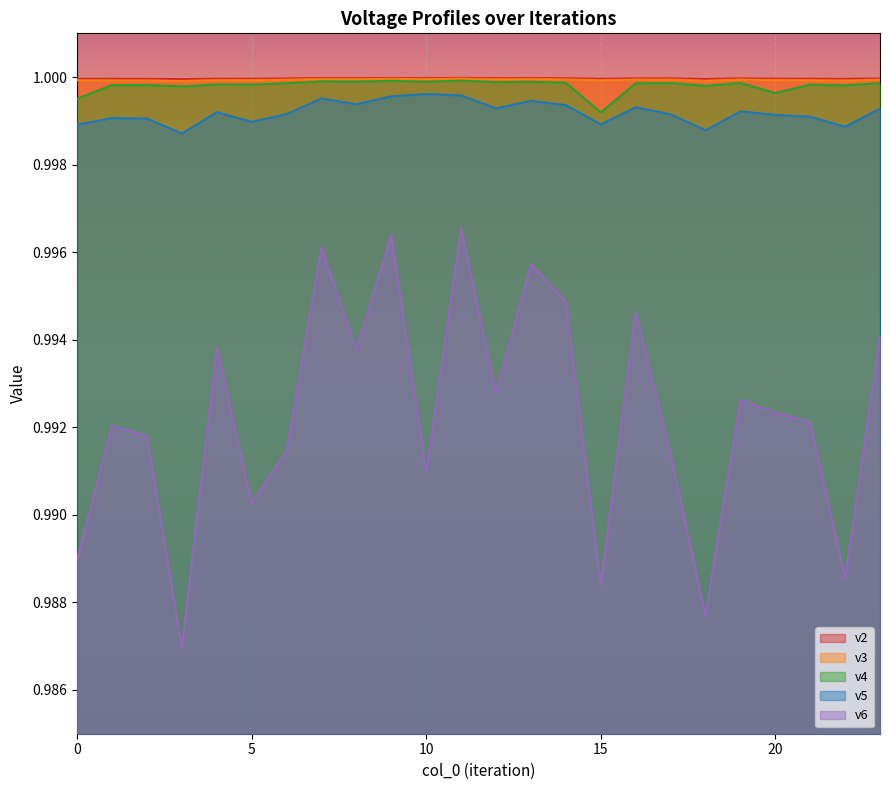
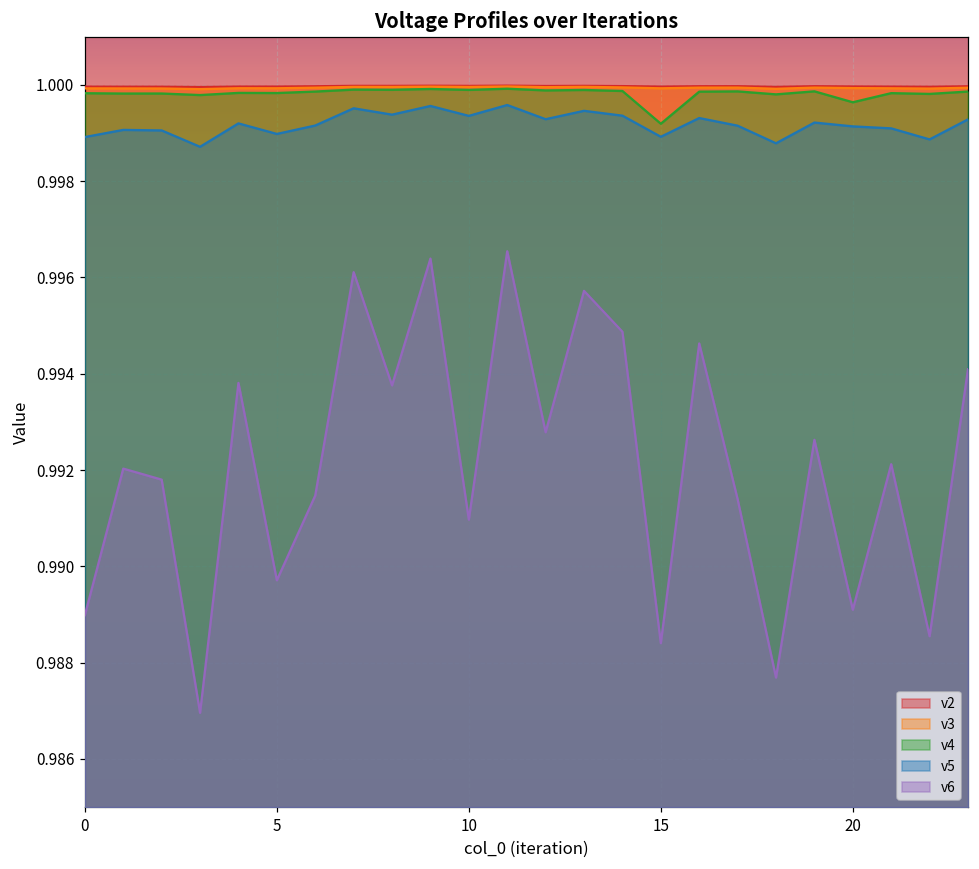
  {
    "v4": {
-     "0": 0.9995,
+     "0": 0.9998,
      "5": 0.9998,
      "10": 0.9999,
      "15": 0.9992,
      "20": 0.9996
    },
    "v5": {
      "0": 0.9989,
      "5": 0.9990,
-     "10": 0.9996,
+     "10": 0.9994,
      "15": 0.9989,
      "20": 0.9991
    },
    "v6": {
      "0": 0.9890,
-     "5": 0.9903,
+     "5": 0.9897,
      "10": 0.9910,
      "15": 0.9884,
-     "20": 0.9923
+     "20": 0.9891
    }
  }
